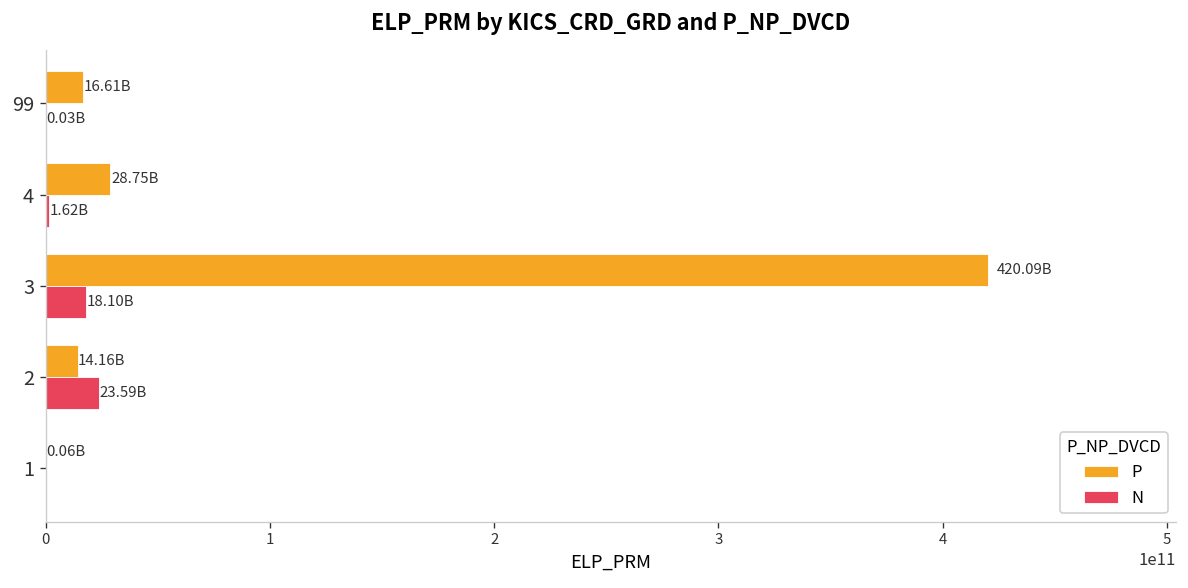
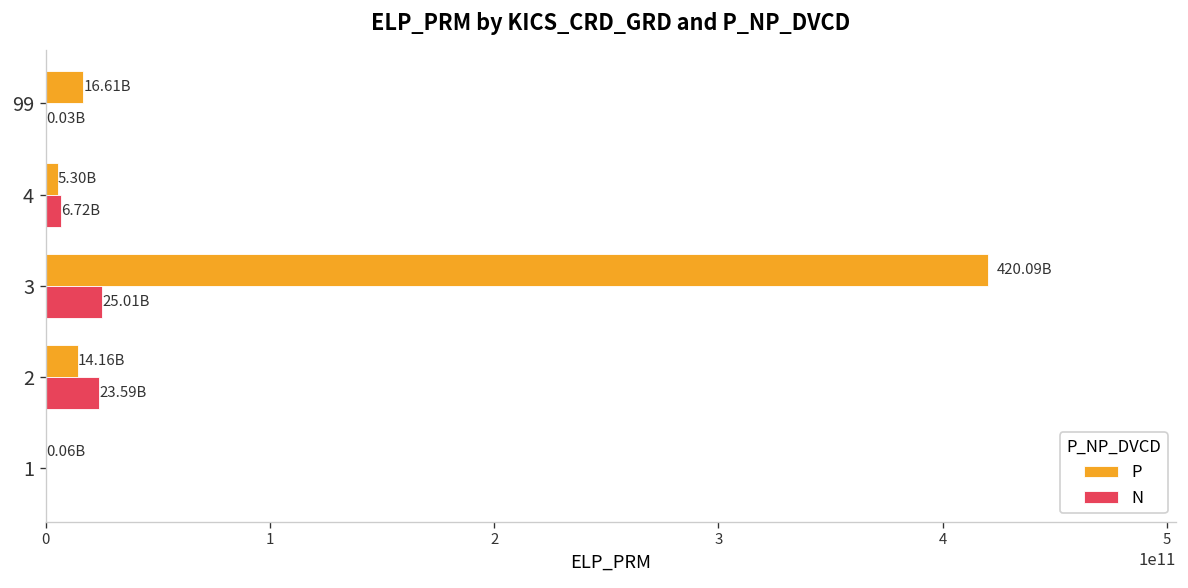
  {
    "P": {
      "99": "16.61B",
-     "4": "28.75B",
+     "4": "5.30B",
      "3": "420.09B",
      "2": "14.16B",
      "1": "0.06B"
    },
    "N": {
      "99": "0.03B",
-     "4": "1.62B",
-     "3": "18.10B",
+     "4": "6.72B",
+     "3": "25.01B",
      "2": "23.59B"
    }
  }
